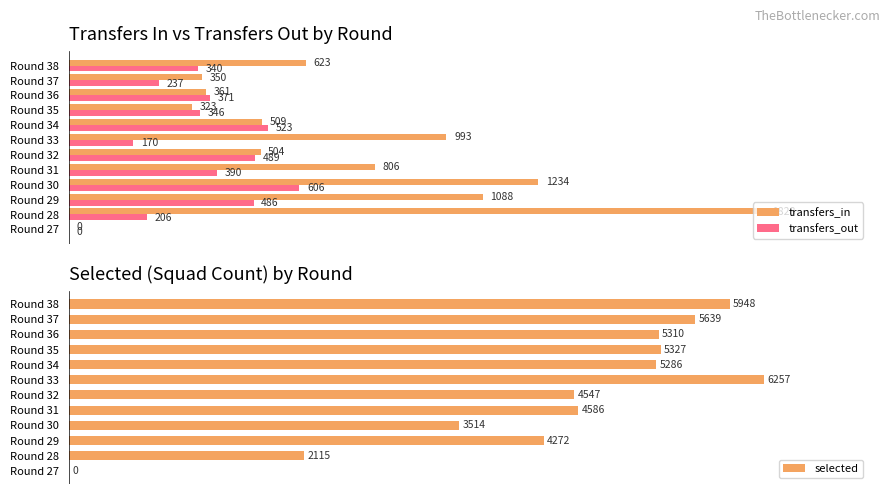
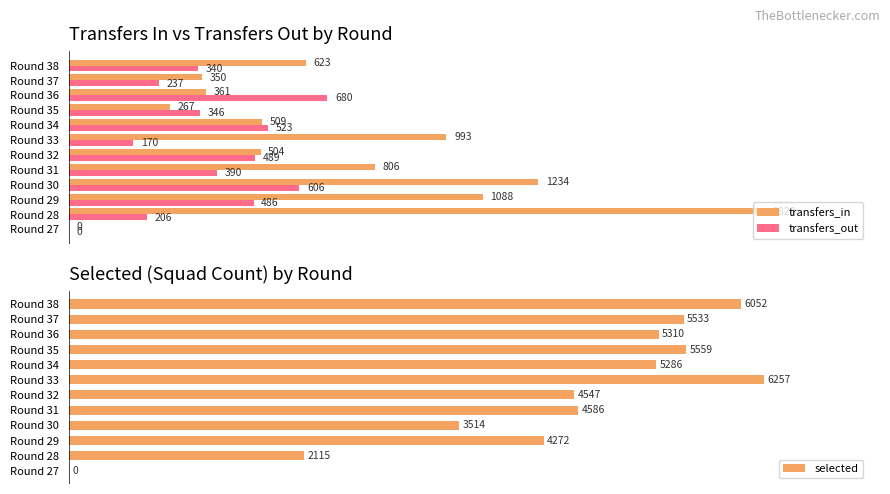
  {
    "Transfers In vs Transfers Out by Round": {
      "transfers_in": {
        "Round 38": 623,
        "Round 37": 350,
-       "Round 35": 323,
+       "Round 35": 267,
        "Round 33": 993,
        "Round 31": 806,
        "Round 30": 1234,
        "Round 29": 1088
      },
      "transfers_out": {
        "Round 38": 340,
        "Round 37": 237,
-       "Round 36": 371,
+       "Round 36": 680,
        "Round 33": 170,
        "Round 31": 390,
        "Round 30": 606,
        "Round 29": 486,
        "Round 28": 206
      }
    },
    "Selected (Squad Count) by Round": {
-     "Round 38": 5948,
-     "Round 37": 5639,
+     "Round 38": 6052,
+     "Round 37": 5533,
      "Round 36": 5310,
-     "Round 35": 5327,
+     "Round 35": 5559,
      "Round 34": 5286,
      "Round 33": 6257,
      "Round 32": 4547,
      "Round 31": 4586,
      "Round 30": 3514,
      "Round 29": 4272,
      "Round 28": 2115,
      "Round 27": 0
    }
  }
